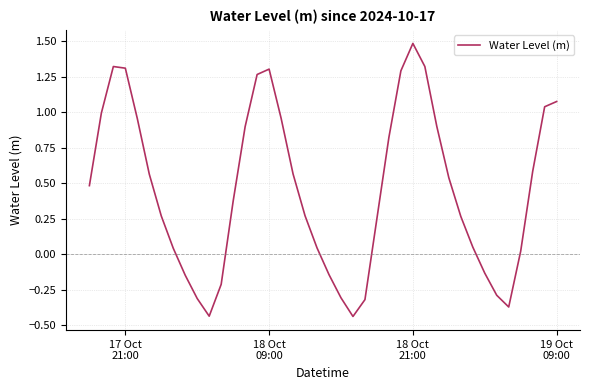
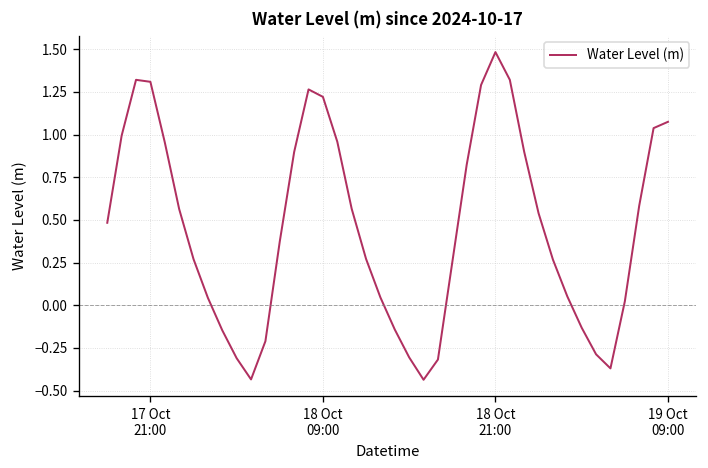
  {
    "17 Oct 21:00": 1.31,
-   "18 Oct 09:00": 1.30,
+   "18 Oct 09:00": 1.22,
    "18 Oct 21:00": 1.48,
    "19 Oct 09:00": 1.07
  }
